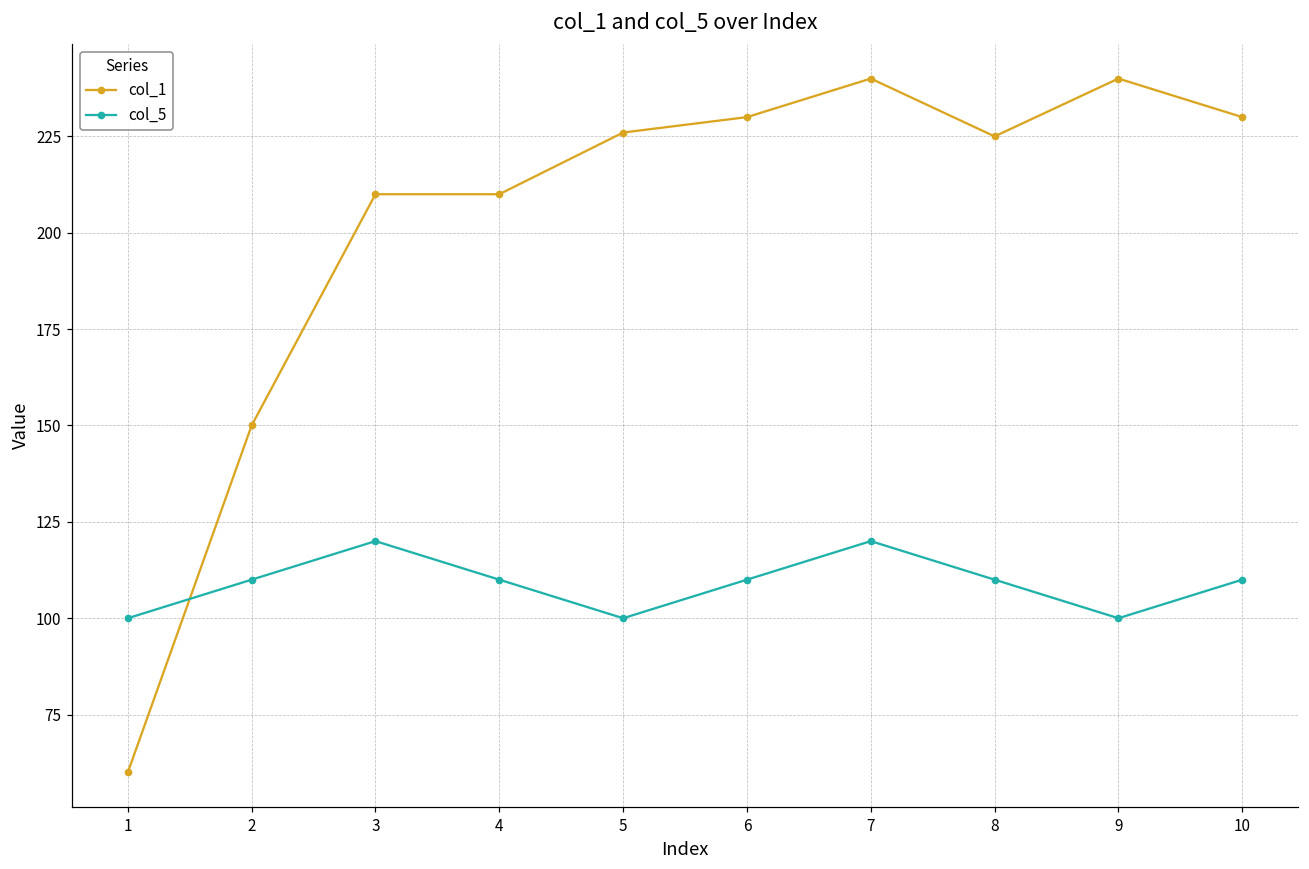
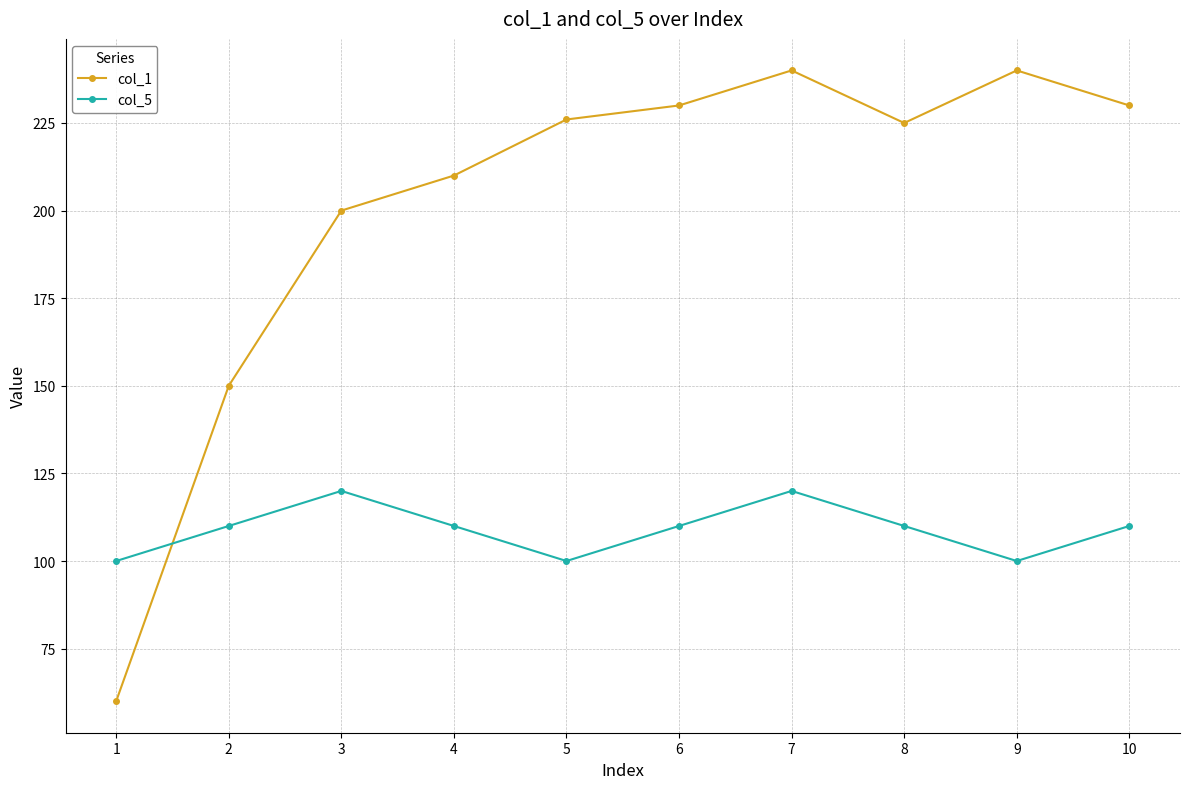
  {
    "col_1": {
      "1": 60,
      "2": 150,
-     "3": 210,
+     "3": 200,
      "4": 210,
      "5": 226,
      "6": 230,
      "7": 240,
      "8": 225,
      "9": 240,
      "10": 230
    },
    "col_5": {
      "1": 100,
      "2": 110,
      "3": 120,
      "4": 110,
      "5": 100,
      "6": 110,
      "7": 120,
      "8": 110,
      "9": 100,
      "10": 110
    }
  }
